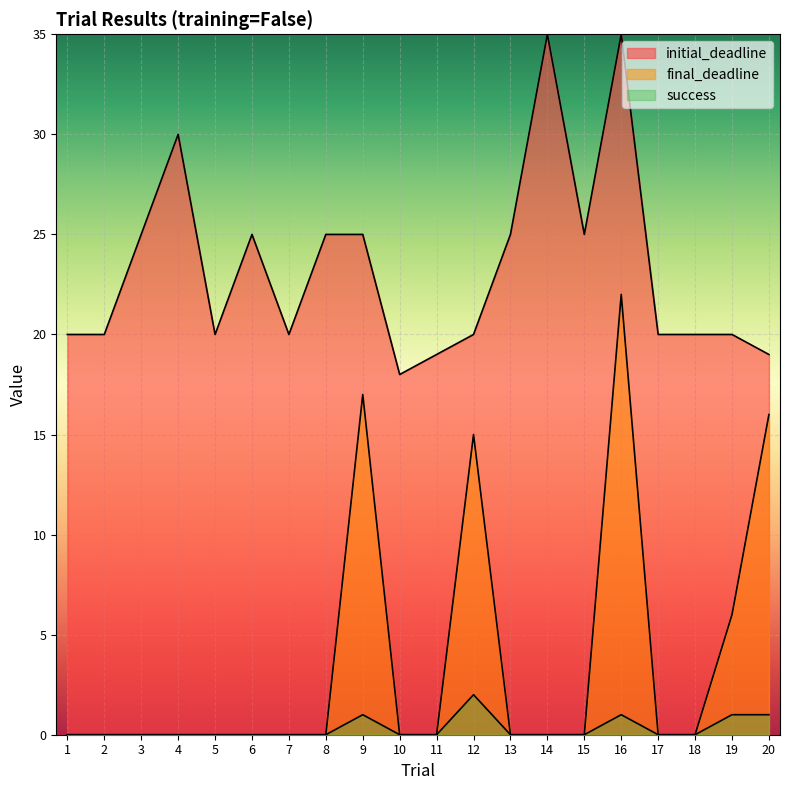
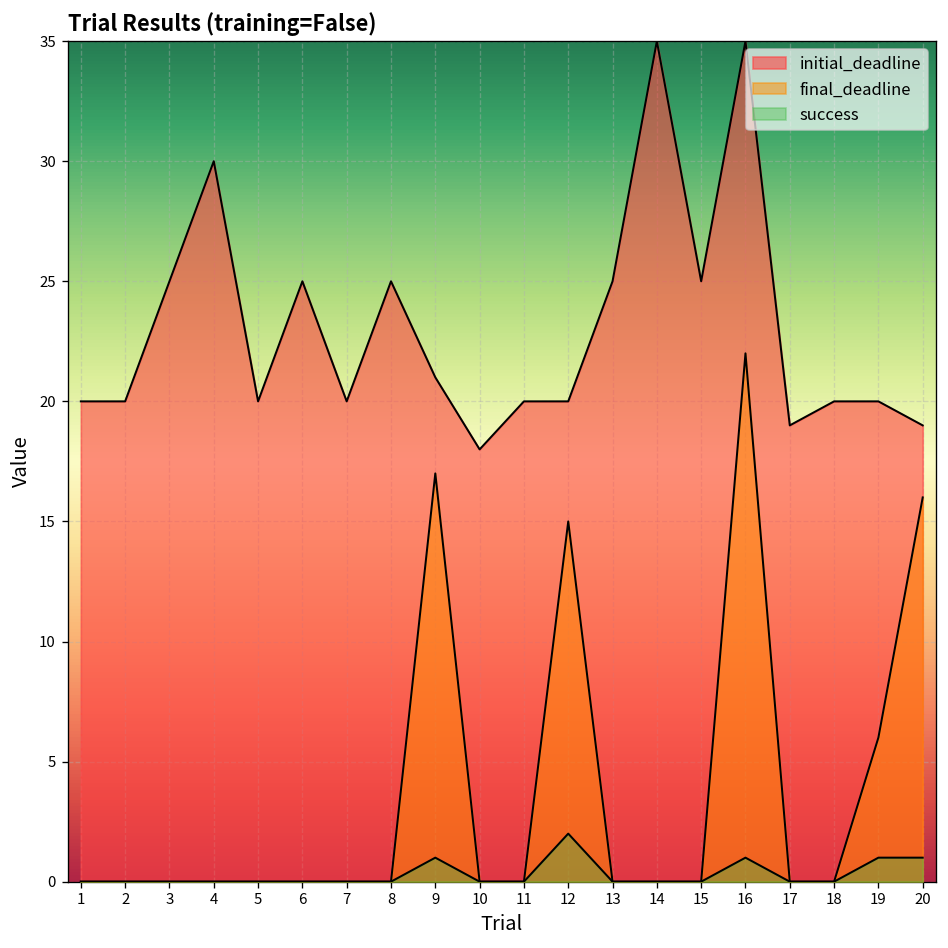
  {
    "initial_deadline": {
      "1": 20,
      "2": 20,
      "3": 25,
      "4": 30,
      "5": 20,
      "6": 25,
      "7": 20,
      "8": 25,
-     "9": 25,
+     "9": 21,
      "10": 18,
-     "11": 19,
+     "11": 20,
      "12": 20,
      "13": 25,
      "14": 35,
      "15": 25,
      "16": 35,
-     "17": 20,
+     "17": 19,
      "18": 20,
      "19": 20,
      "20": 19
    },
    "final_deadline": {
      "9": 17,
      "12": 15,
      "16": 22,
      "19": 6,
      "20": 16
    },
    "success": {
      "9": 1,
      "12": 2,
      "16": 1,
      "19": 1,
      "20": 1
    }
  }
